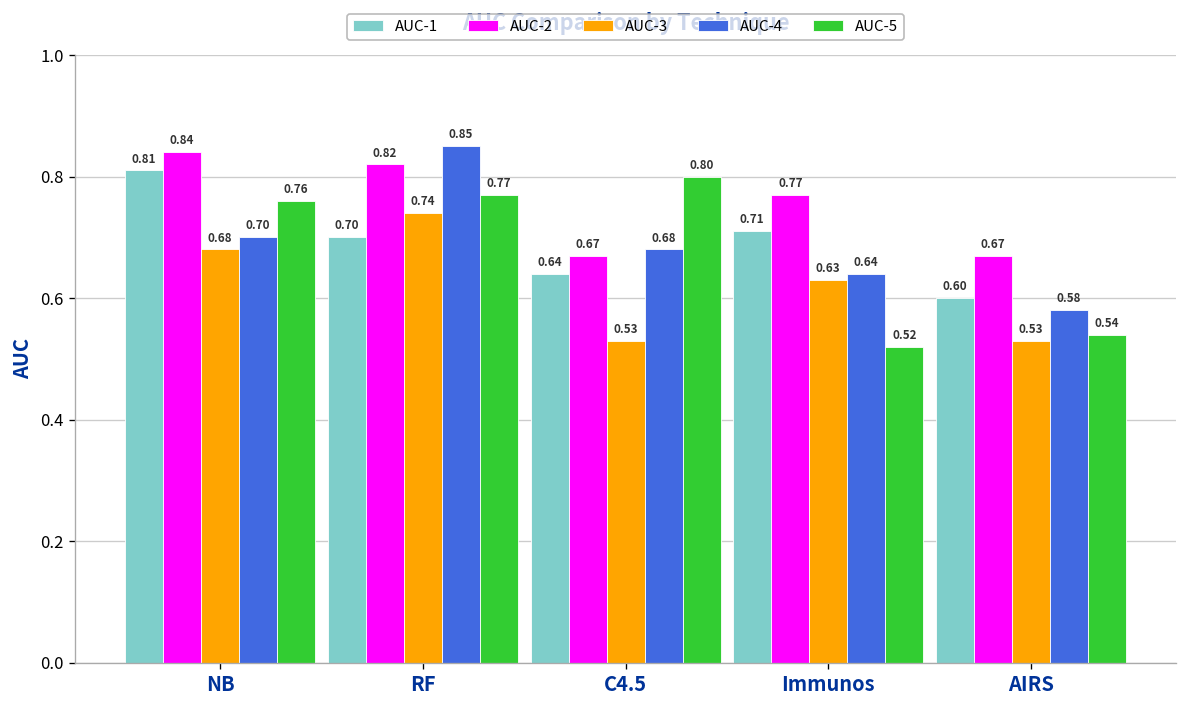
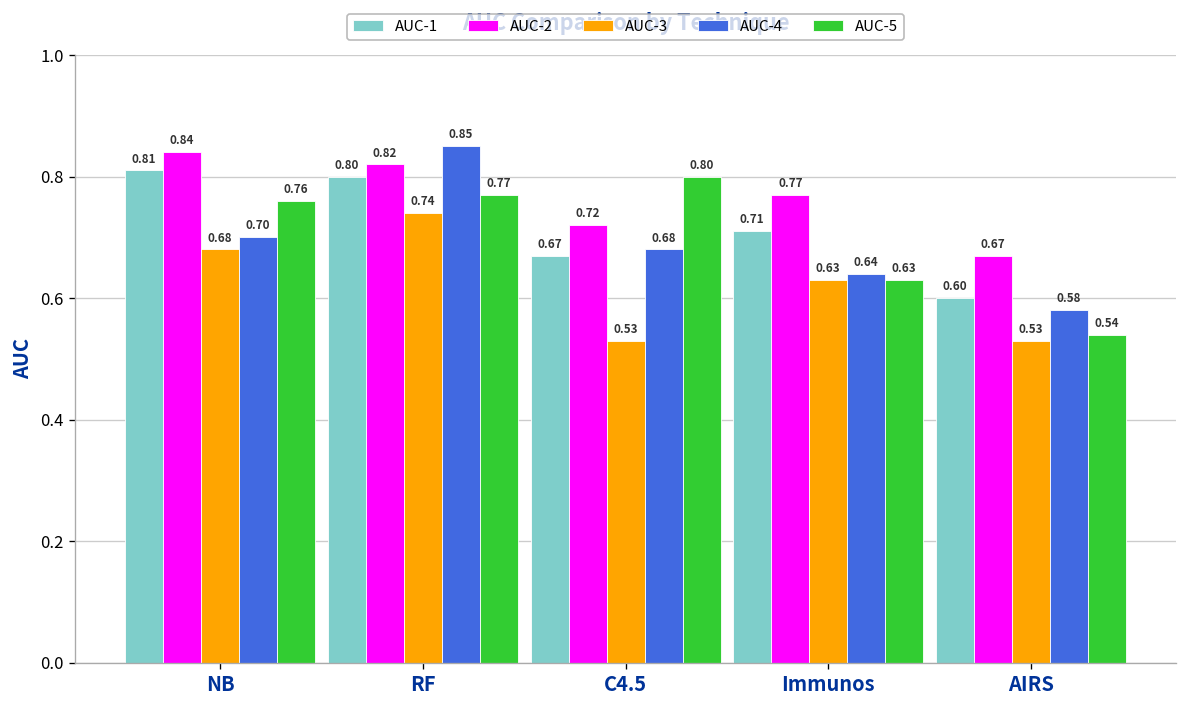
  {
    "AUC-1": {
      "NB": 0.81,
-     "RF": 0.70,
-     "C4.5": 0.64,
+     "RF": 0.80,
+     "C4.5": 0.67,
      "Immunos": 0.71,
      "AIRS": 0.60
    },
    "AUC-2": {
      "NB": 0.84,
      "RF": 0.82,
-     "C4.5": 0.67,
+     "C4.5": 0.72,
      "Immunos": 0.77,
      "AIRS": 0.67
    },
    "AUC-3": {
      "NB": 0.68,
      "RF": 0.74,
      "C4.5": 0.53,
      "Immunos": 0.63,
      "AIRS": 0.53
    },
    "AUC-4": {
      "NB": 0.70,
      "RF": 0.85,
      "C4.5": 0.68,
      "Immunos": 0.64,
      "AIRS": 0.58
    },
    "AUC-5": {
      "NB": 0.76,
      "RF": 0.77,
      "C4.5": 0.80,
-     "Immunos": 0.52,
+     "Immunos": 0.63,
      "AIRS": 0.54
    }
  }
